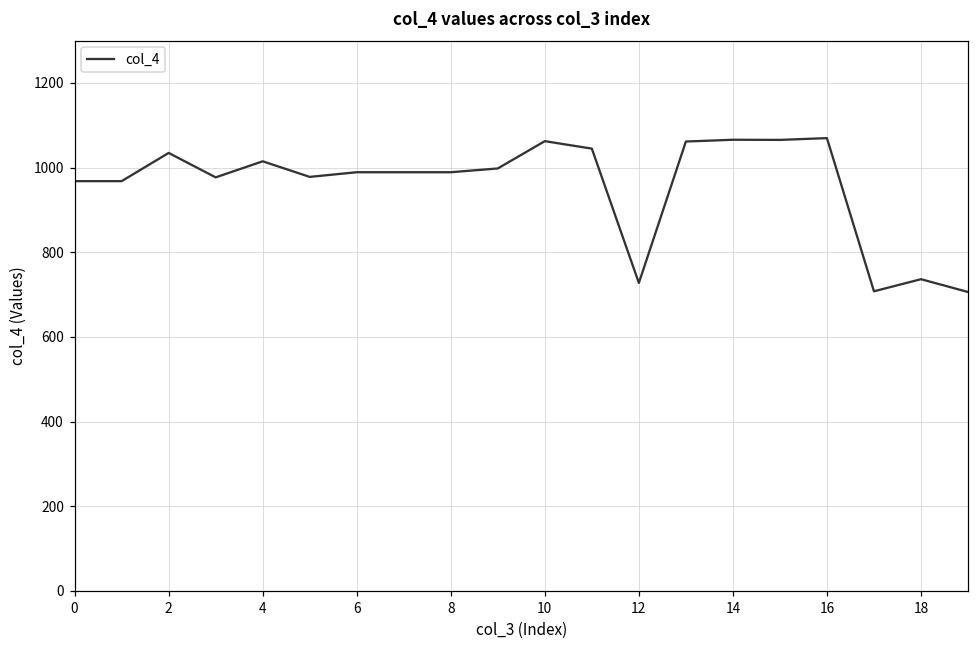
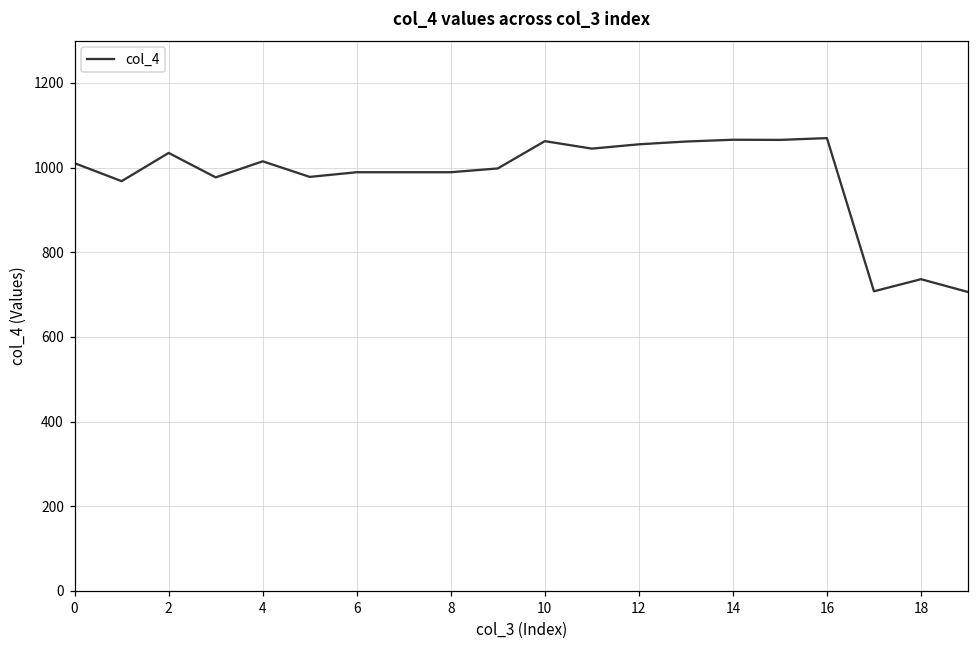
  {
-   "0": 970,
+   "0": 1010,
    "2": 1030,
    "4": 1010,
    "6": 990,
    "8": 990,
    "10": 1060,
-   "12": 730,
+   "12": 1050,
    "14": 1070,
    "16": 1070,
    "18": 740
  }
